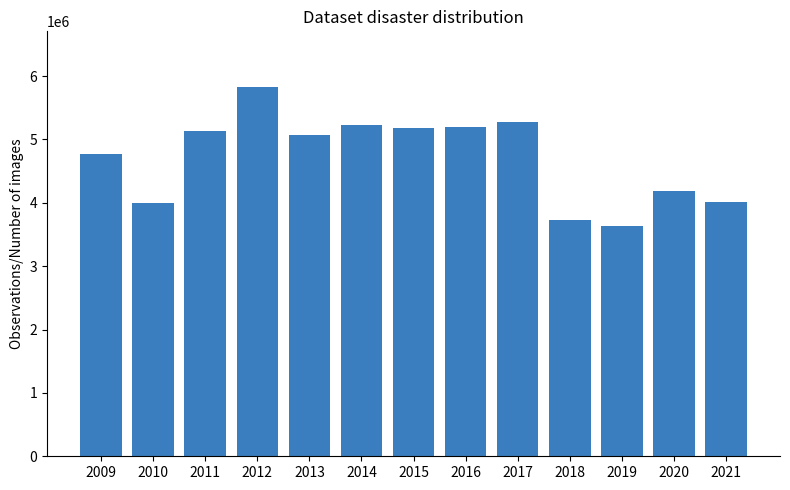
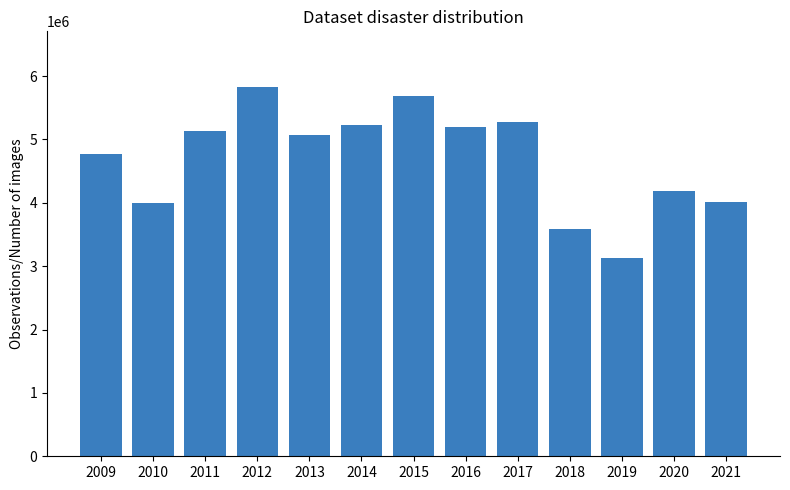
  {
    "2009": 4800000,
    "2010": 4000000,
    "2011": 5100000,
    "2012": 5800000,
    "2013": 5100000,
    "2014": 5200000,
-   "2015": 5200000,
+   "2015": 5700000,
    "2016": 5200000,
    "2017": 5300000,
-   "2018": 3700000,
-   "2019": 3600000,
+   "2018": 3600000,
+   "2019": 3100000,
    "2020": 4200000,
    "2021": 4000000
  }
